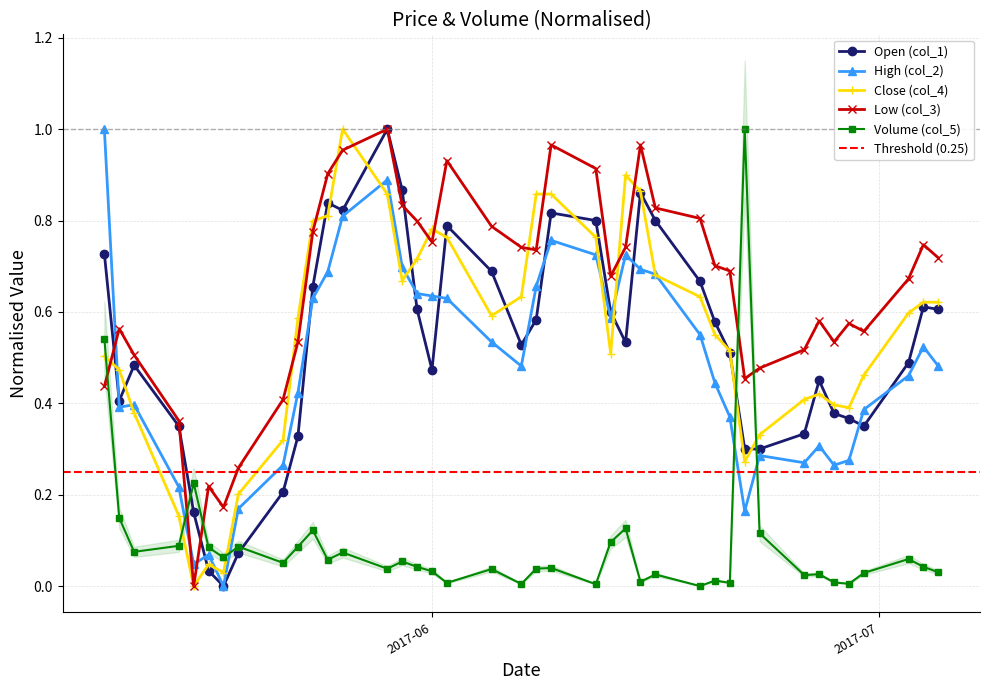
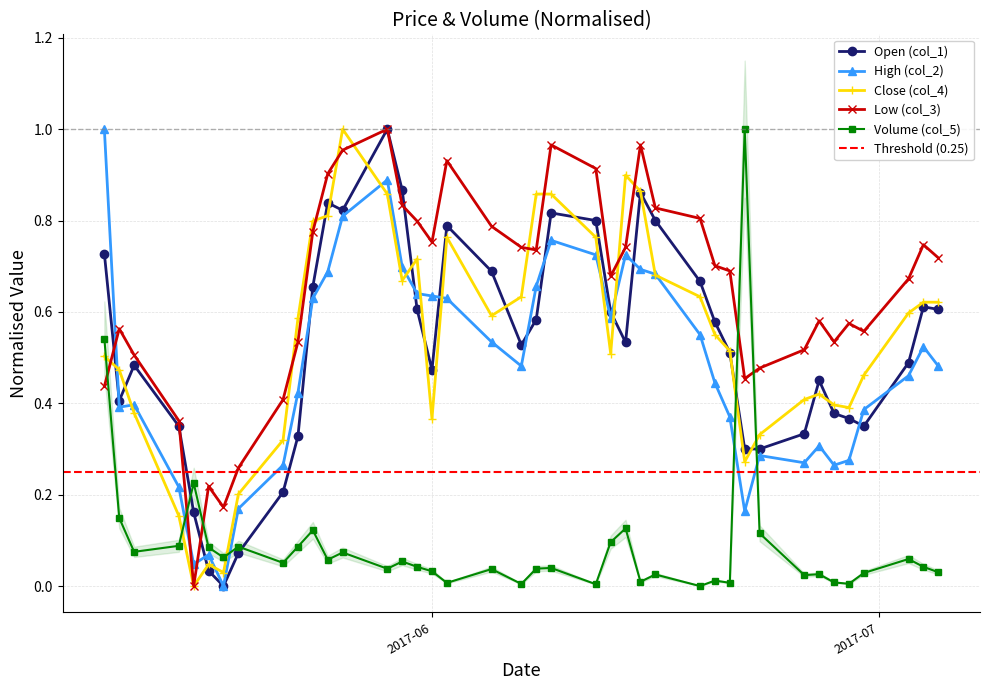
  {
    "Open (col_1)": {
      "2017-06": 0.47
    },
    "High (col_2)": {
      "2017-06": 0.63
    },
    "Close (col_4)": {
-     "2017-06": 0.78
+     "2017-06": 0.37
    },
    "Low (col_3)": {
      "2017-06": 0.75
    }
  }
